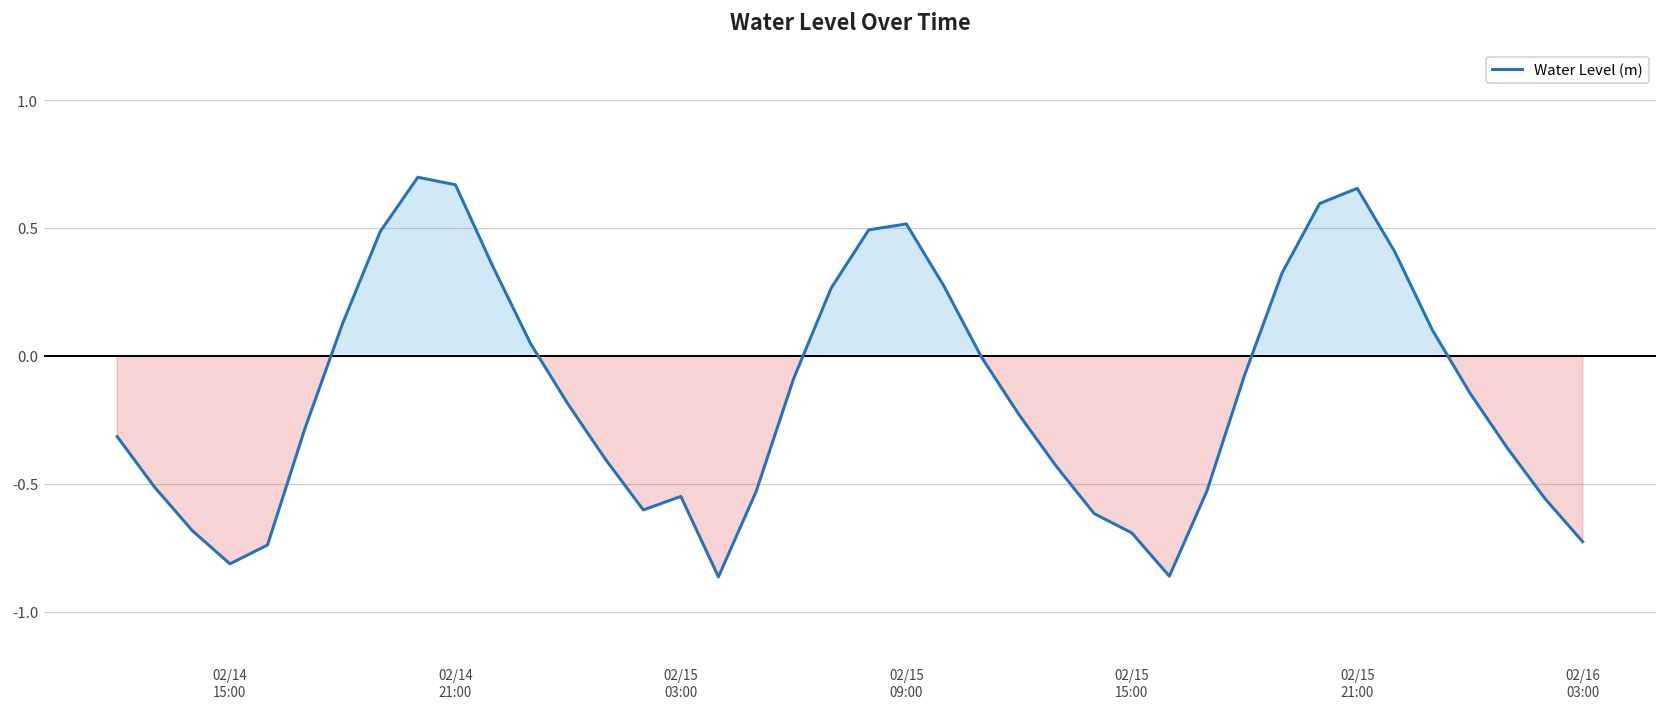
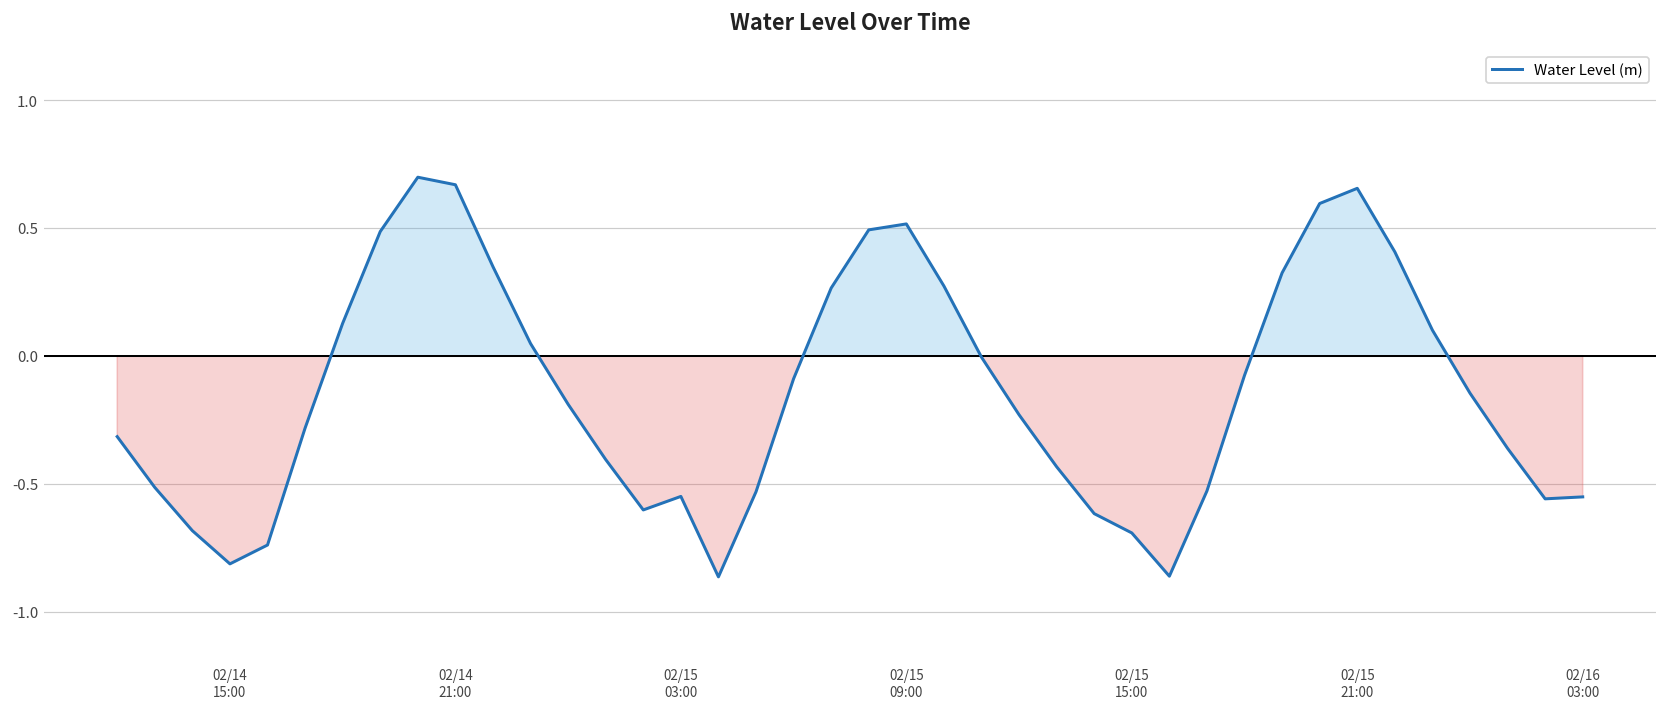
  {
    "02/14 15:00": -0.81,
    "02/14 21:00": 0.67,
    "02/15 03:00": -0.55,
    "02/15 09:00": 0.52,
    "02/15 15:00": -0.69,
    "02/15 21:00": 0.66,
-   "02/16 03:00": -0.73
+   "02/16 03:00": -0.55
  }
